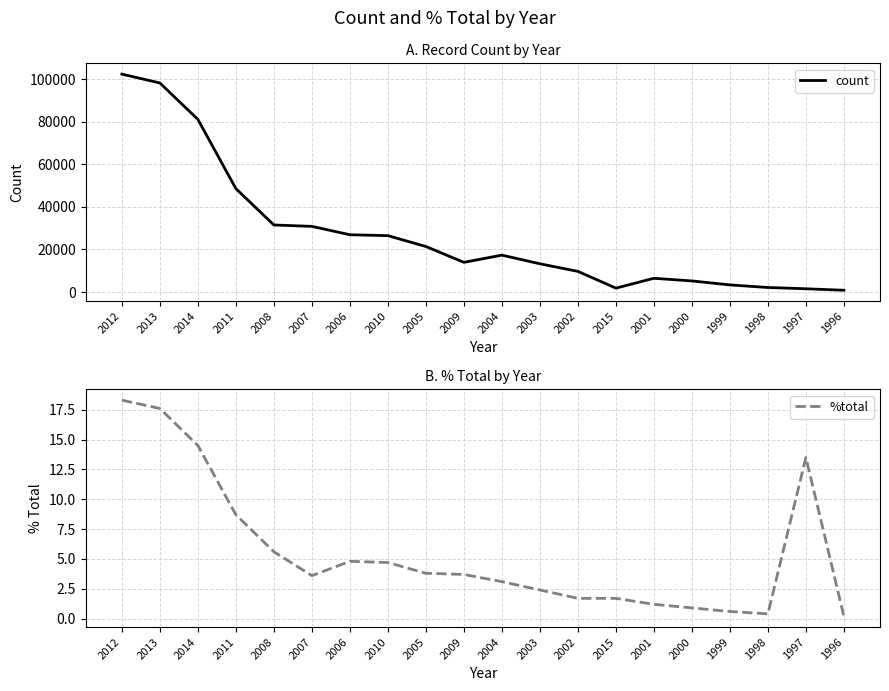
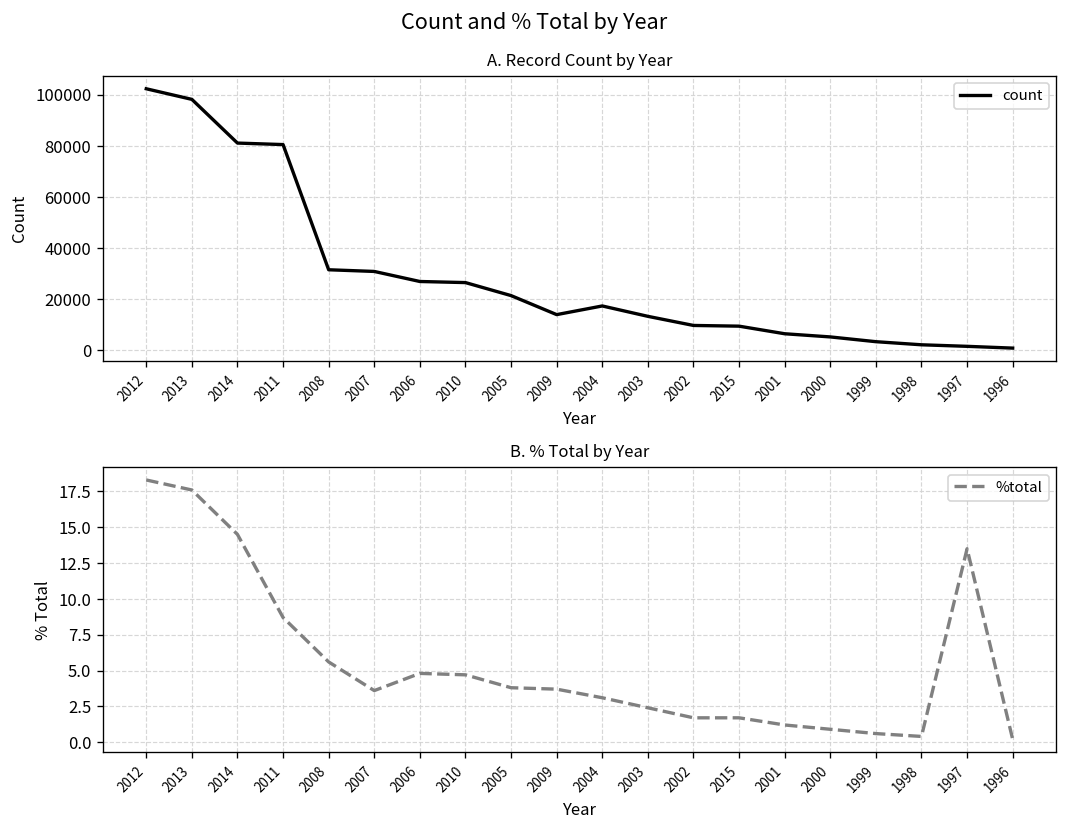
  {
    "A. Record Count by Year": {
      "2012": 102000,
      "2013": 98000,
      "2014": 81000,
-     "2011": 49000,
+     "2011": 80000,
      "2008": 32000,
      "2007": 31000,
      "2006": 27000,
      "2010": 26000,
      "2005": 21000,
      "2009": 14000,
      "2004": 17000,
      "2003": 13000,
      "2002": 10000,
-     "2015": 2000,
+     "2015": 9000,
      "2001": 6000,
      "2000": 5000,
      "1999": 3000,
      "1998": 2000,
      "1997": 2000,
      "1996": 1000
    },
    "B. % Total by Year": {
      "2012": 18.3,
      "2013": 17.6,
      "2014": 14.5,
      "2011": 8.7,
      "2008": 5.6,
      "2007": 3.6,
      "2006": 4.8,
      "2010": 4.7,
      "2005": 3.8,
      "2009": 3.7,
      "2004": 3.1,
      "2003": 2.4,
      "2002": 1.7,
      "2015": 1.7,
      "2001": 1.2,
      "2000": 0.9,
      "1999": 0.6,
      "1998": 0.4,
      "1997": 13.5,
      "1996": 0.2
    }
  }
